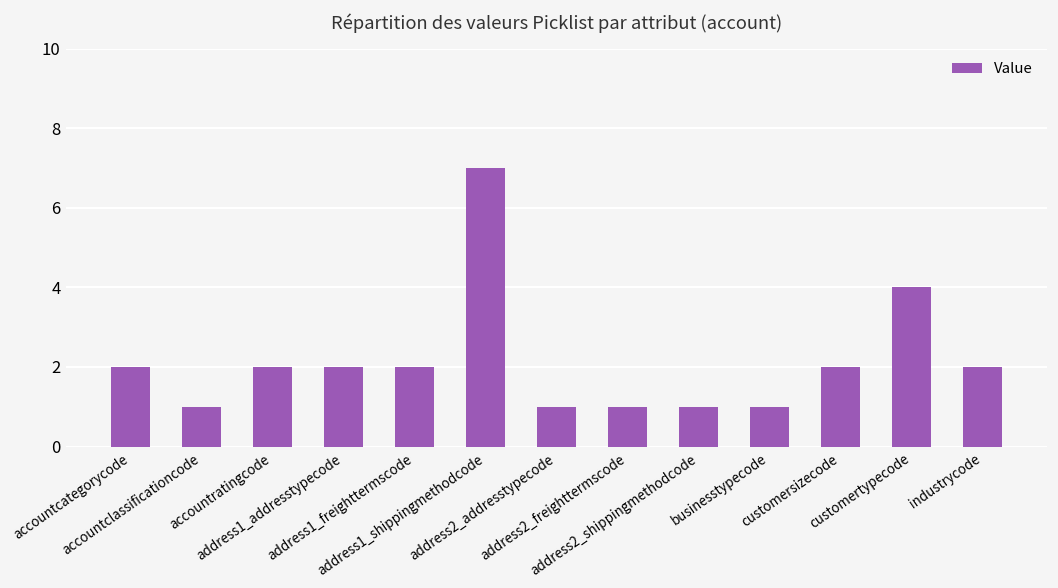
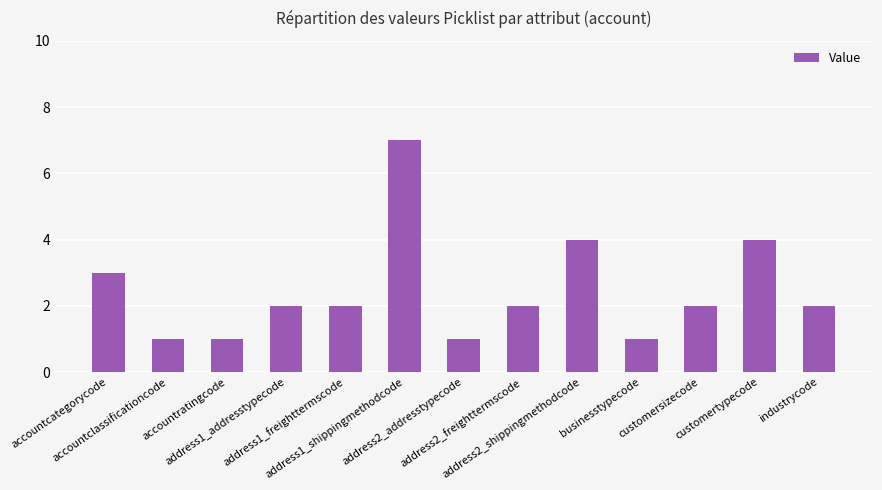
  {
-   "accountcategorycode": 2,
+   "accountcategorycode": 3,
    "accountclassificationcode": 1,
-   "accountratingcode": 2,
+   "accountratingcode": 1,
    "address1_addresstypecode": 2,
    "address1_freighttermscode": 2,
    "address1_shippingmethodcode": 7,
    "address2_addresstypecode": 1,
-   "address2_freighttermscode": 1,
-   "address2_shippingmethodcode": 1,
+   "address2_freighttermscode": 2,
+   "address2_shippingmethodcode": 4,
    "businesstypecode": 1,
    "customersizecode": 2,
    "customertypecode": 4,
    "industrycode": 2
  }
